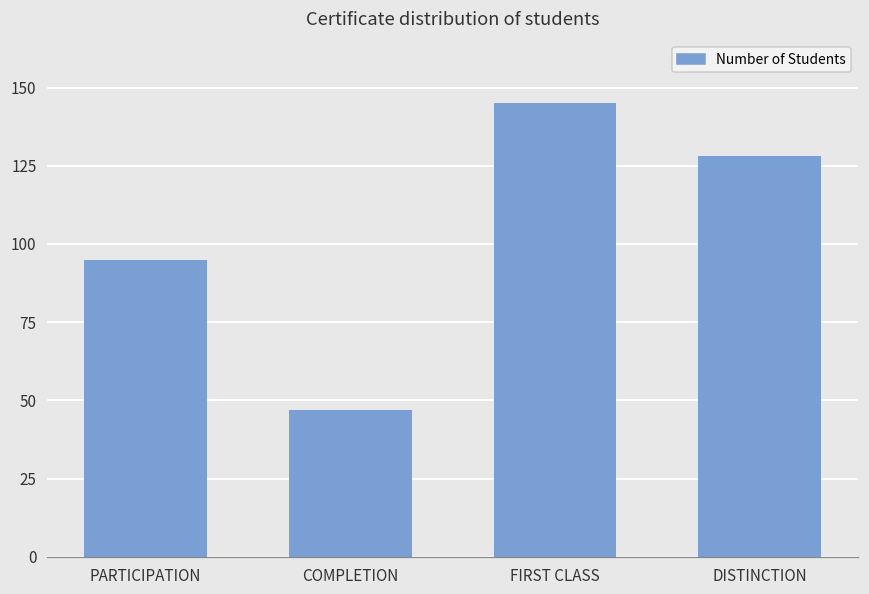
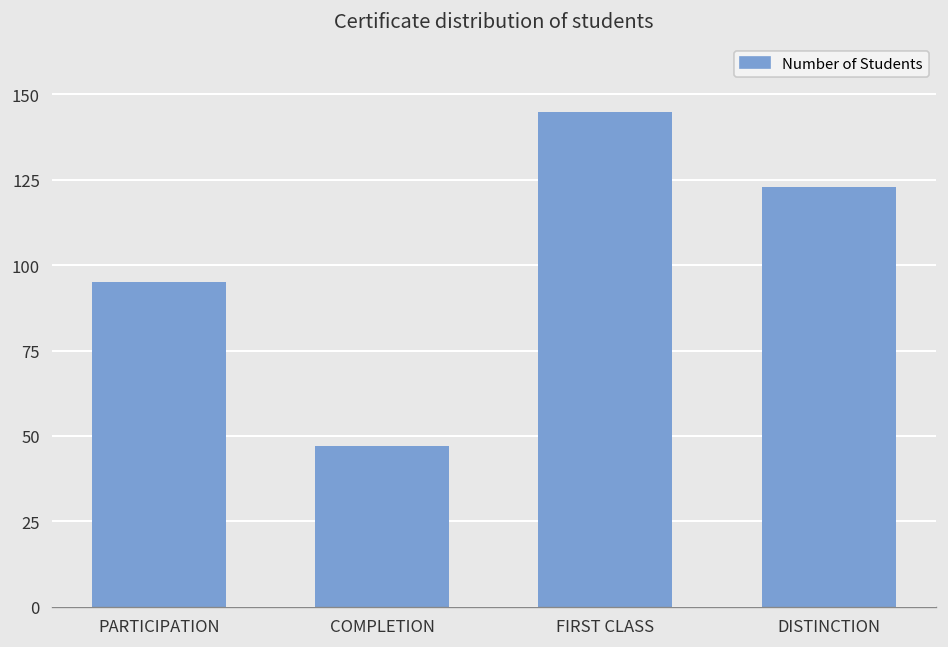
  {
    "PARTICIPATION": 95,
    "COMPLETION": 47,
    "FIRST CLASS": 145,
-   "DISTINCTION": 128
+   "DISTINCTION": 123
  }
